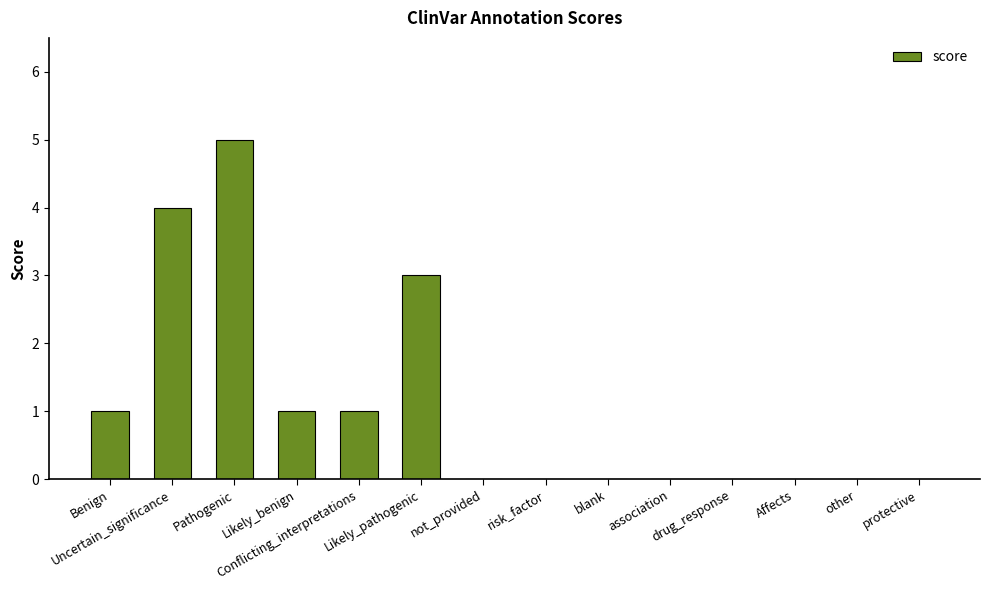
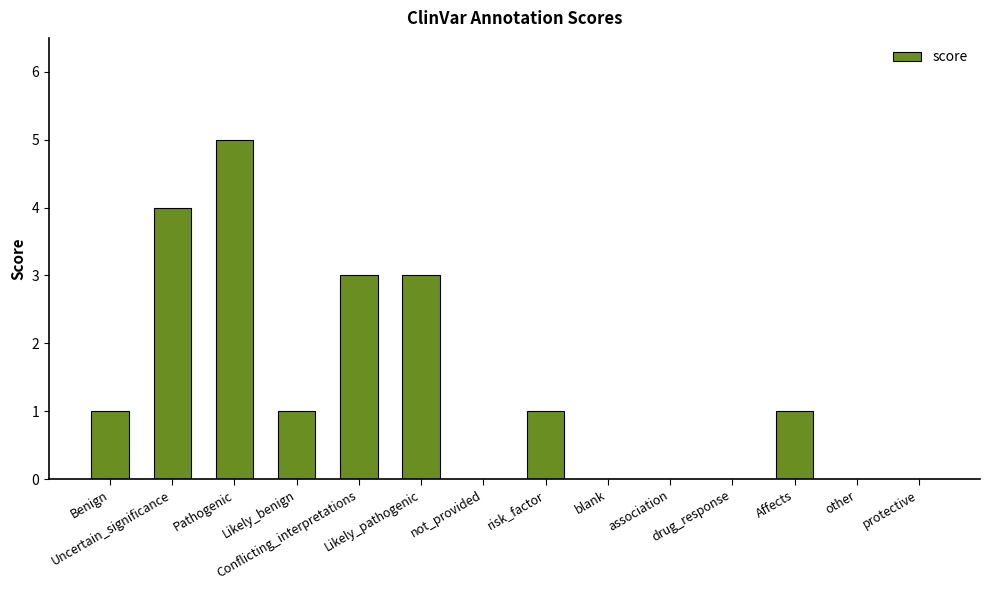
  {
    "Benign": 1,
    "Uncertain_significance": 4,
    "Pathogenic": 5,
    "Likely_benign": 1,
-   "Conflicting_interpretations": 1,
+   "Conflicting_interpretations": 3,
    "Likely_pathogenic": 3,
    "not_provided": 0,
-   "risk_factor": 0,
+   "risk_factor": 1,
    "blank": 0,
    "association": 0,
    "drug_response": 0,
-   "Affects": 0,
+   "Affects": 1,
    "other": 0,
    "protective": 0
  }
